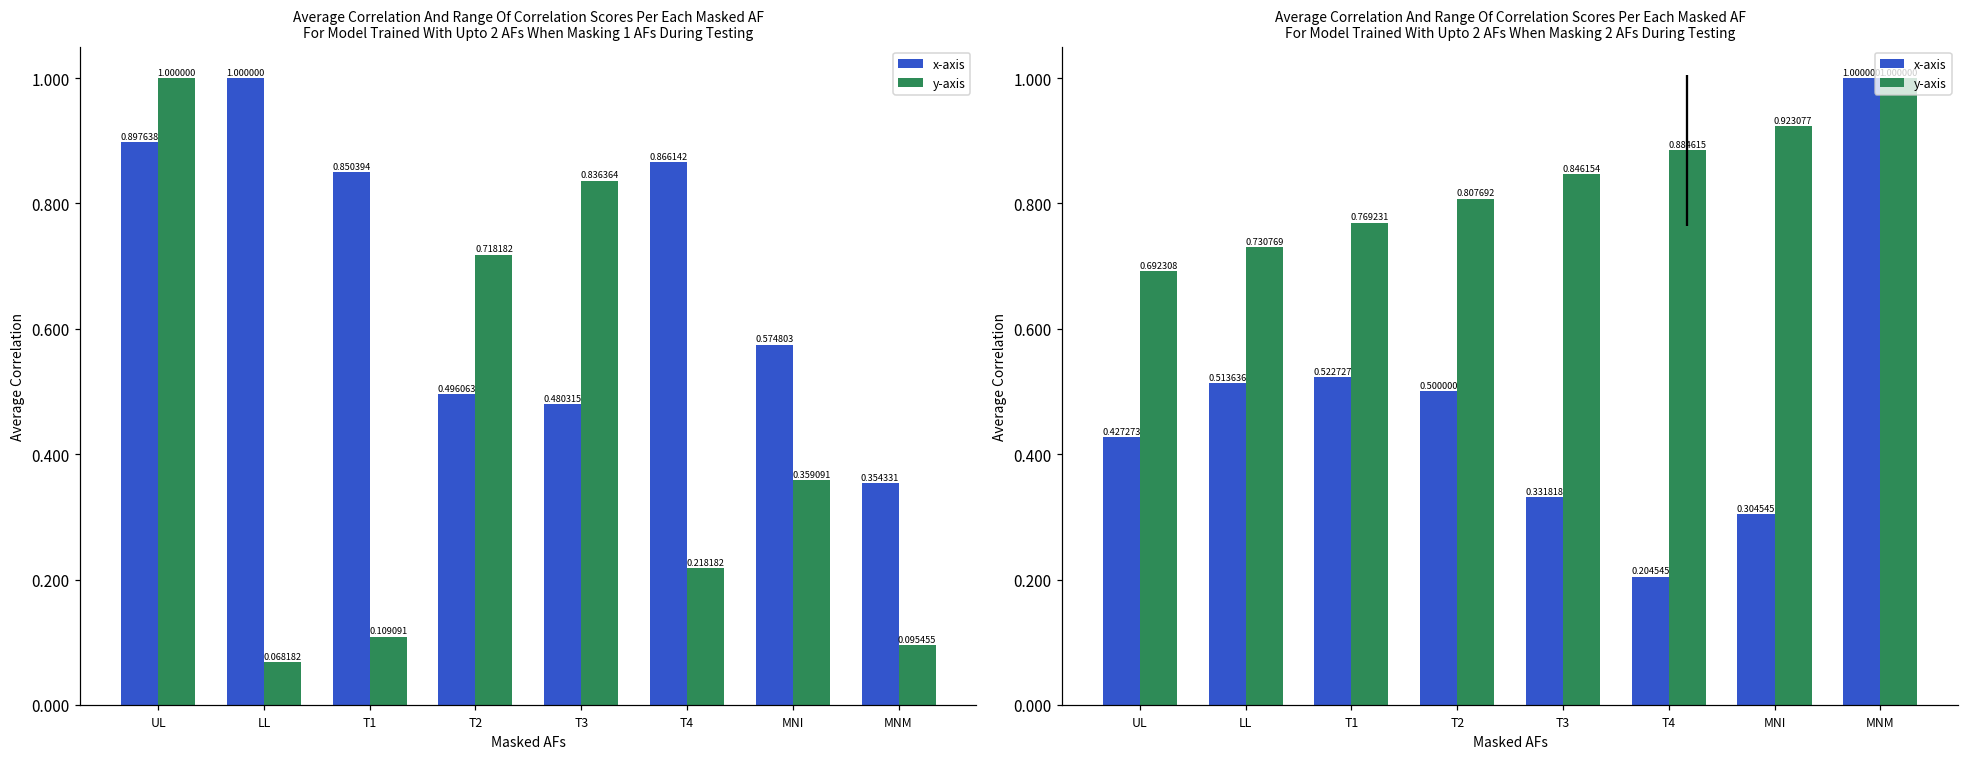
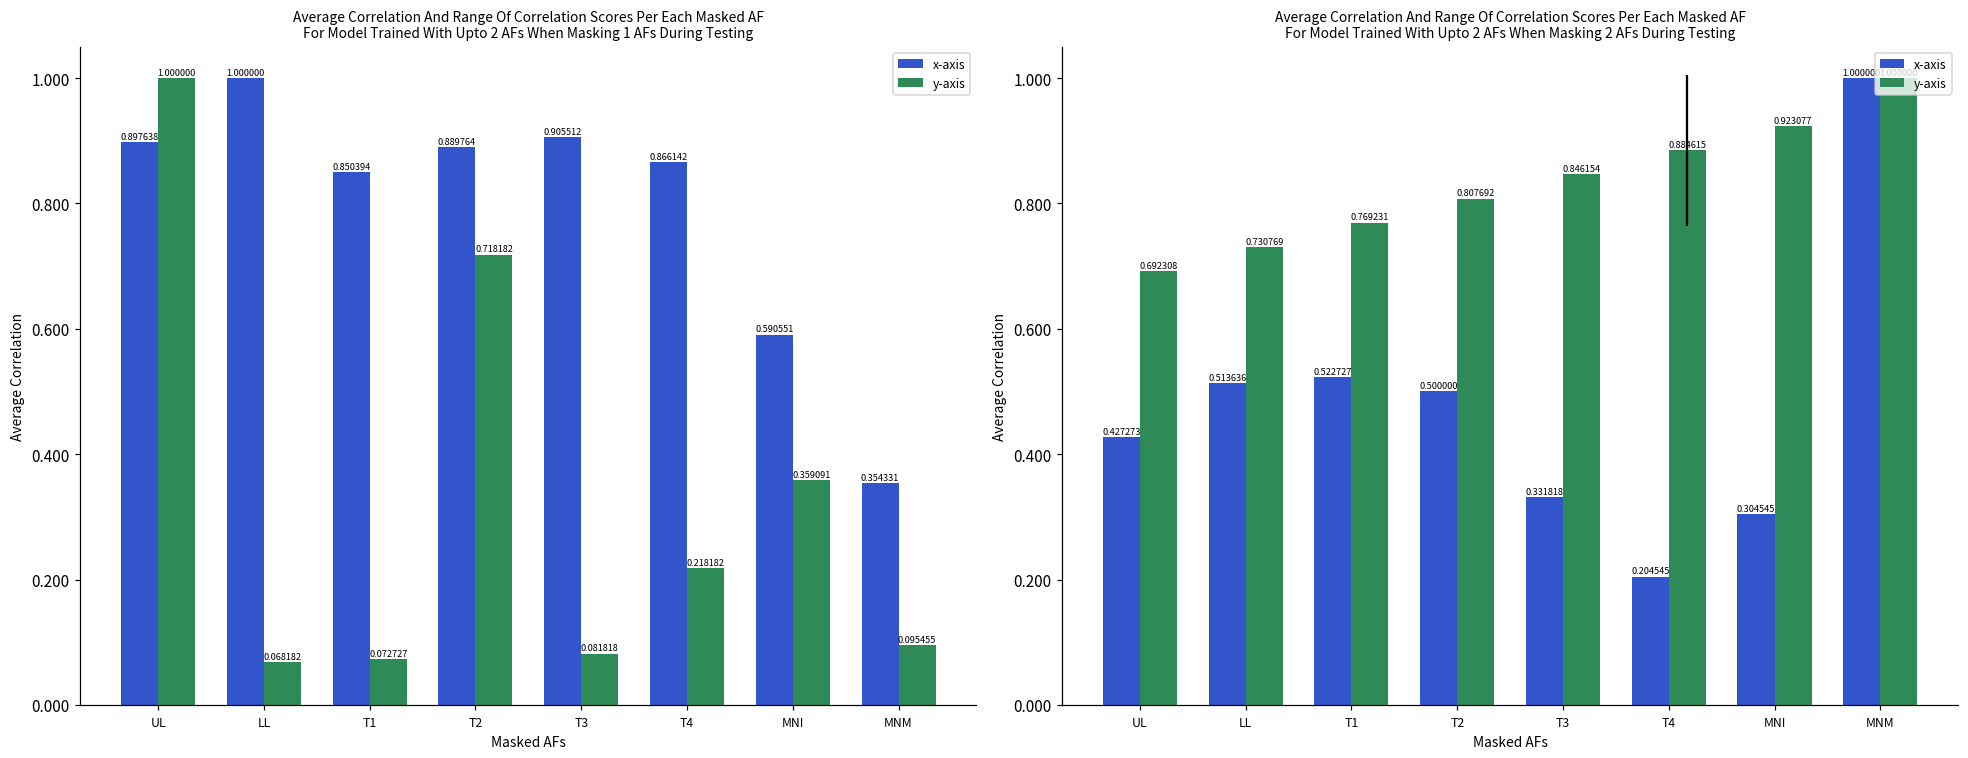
  {
    "Average Correlation And Range Of Correlation Scores Per Each Masked AF For Model Trained With Upto 2 AFs When Masking 1 AFs During Testing": {
      "x-axis": {
        "UL": 0.897638,
        "LL": 1.000000,
        "T1": 0.850394,
-       "T2": 0.496063,
-       "T3": 0.480315,
+       "T2": 0.889764,
+       "T3": 0.905512,
        "T4": 0.866142,
-       "MNI": 0.574803,
+       "MNI": 0.590551,
        "MNM": 0.354331
      },
      "y-axis": {
        "UL": 1.000000,
        "LL": 0.068182,
-       "T1": 0.109091,
+       "T1": 0.072727,
        "T2": 0.718182,
-       "T3": 0.836364,
+       "T3": 0.081818,
        "T4": 0.218182,
        "MNI": 0.359091,
        "MNM": 0.095455
      }
    },
    "Average Correlation And Range Of Correlation Scores Per Each Masked AF For Model Trained With Upto 2 AFs When Masking 2 AFs During Testing": {
      "x-axis": {
        "UL": 0.427273,
        "LL": 0.513636,
        "T1": 0.522727,
        "T2": 0.500000,
        "T3": 0.331818,
        "T4": 0.204545,
        "MNI": 0.304545
      },
      "y-axis": {
        "UL": 0.692308,
        "LL": 0.730769,
        "T1": 0.769231,
        "T2": 0.807692,
        "T3": 0.846154,
        "T4": 0.884615,
        "MNI": 0.923077
      }
    }
  }
